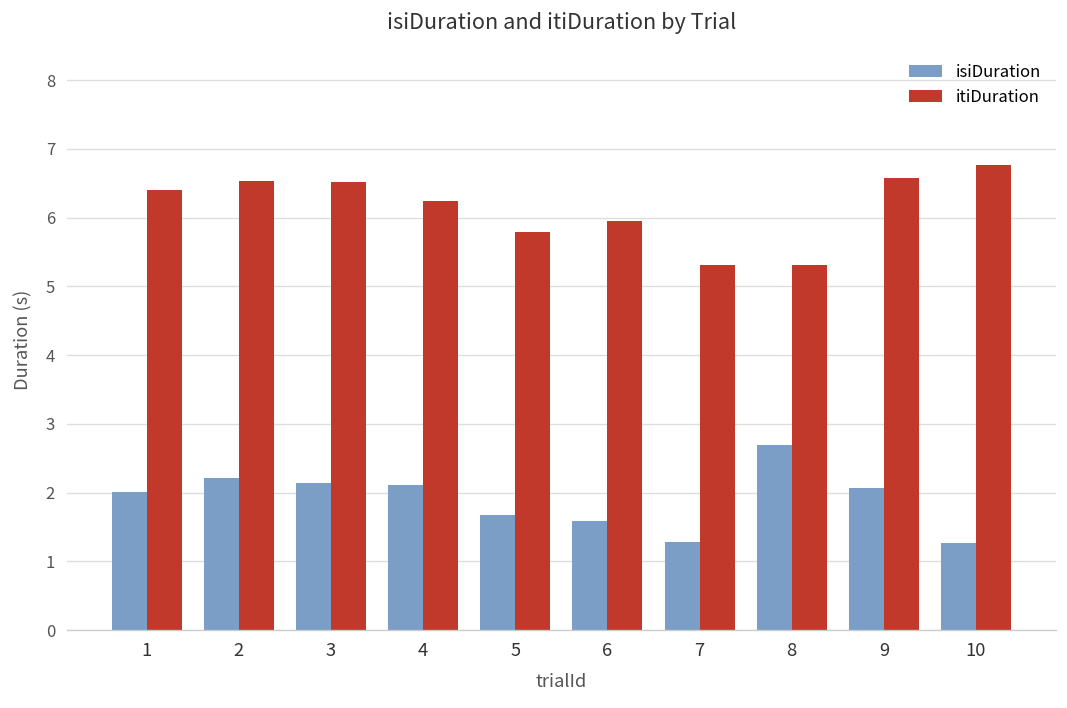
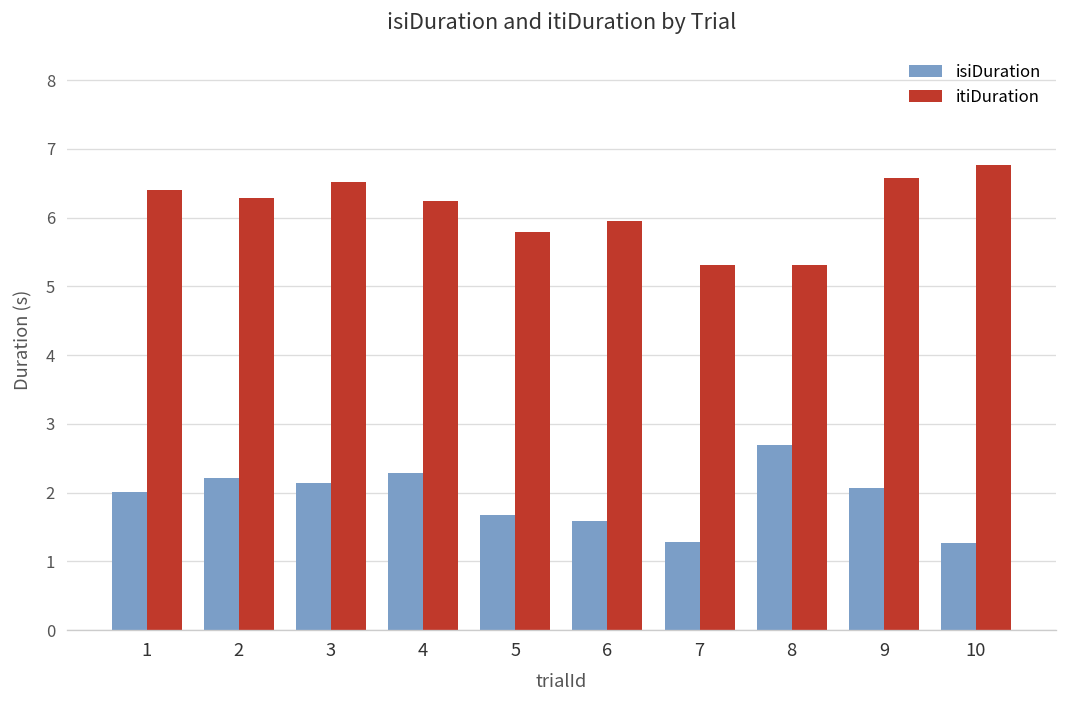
  {
    "isiDuration": {
      "1": 2.0,
      "2": 2.2,
      "3": 2.1,
-     "4": 2.1,
+     "4": 2.3,
      "5": 1.7,
      "6": 1.6,
      "7": 1.3,
      "8": 2.7,
      "9": 2.1,
      "10": 1.3
    },
    "itiDuration": {
      "1": 6.4,
-     "2": 6.5,
+     "2": 6.3,
      "3": 6.5,
      "4": 6.2,
      "5": 5.8,
      "6": 6.0,
      "7": 5.3,
      "8": 5.3,
      "9": 6.6,
      "10": 6.8
    }
  }
